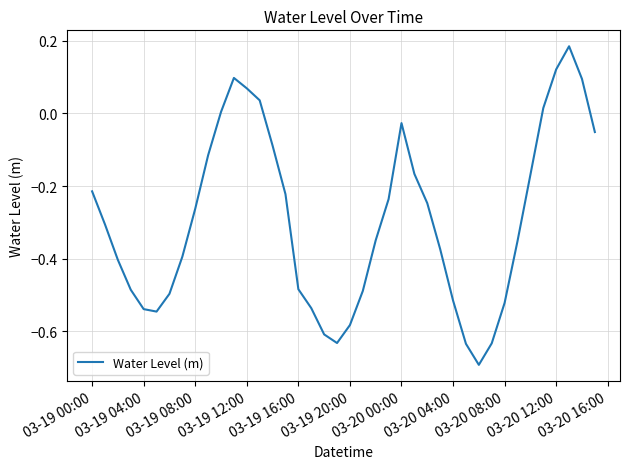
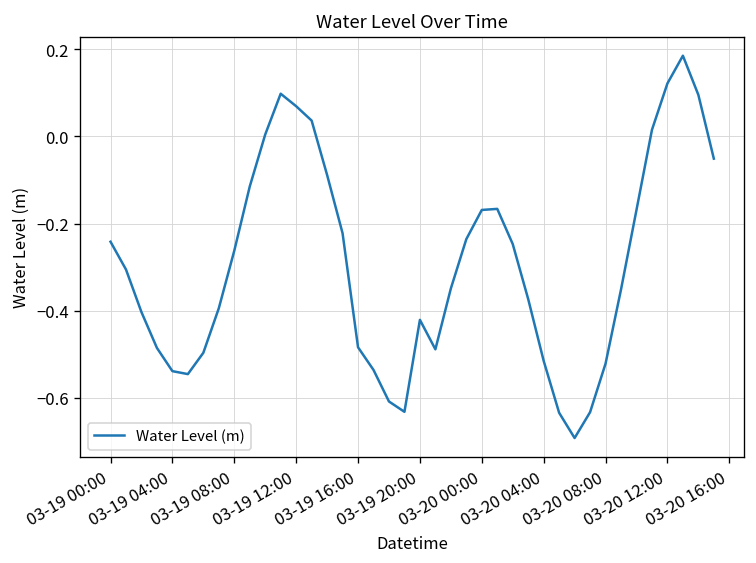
  {
-   "03-19 00:00": -0.21,
+   "03-19 00:00": -0.24,
    "03-19 04:00": -0.54,
    "03-19 08:00": -0.26,
    "03-19 12:00": 0.07,
    "03-19 16:00": -0.48,
-   "03-19 20:00": -0.58,
-   "03-20 00:00": -0.03,
+   "03-19 20:00": -0.42,
+   "03-20 00:00": -0.17,
    "03-20 04:00": -0.51,
    "03-20 08:00": -0.52,
    "03-20 12:00": 0.12
  }
